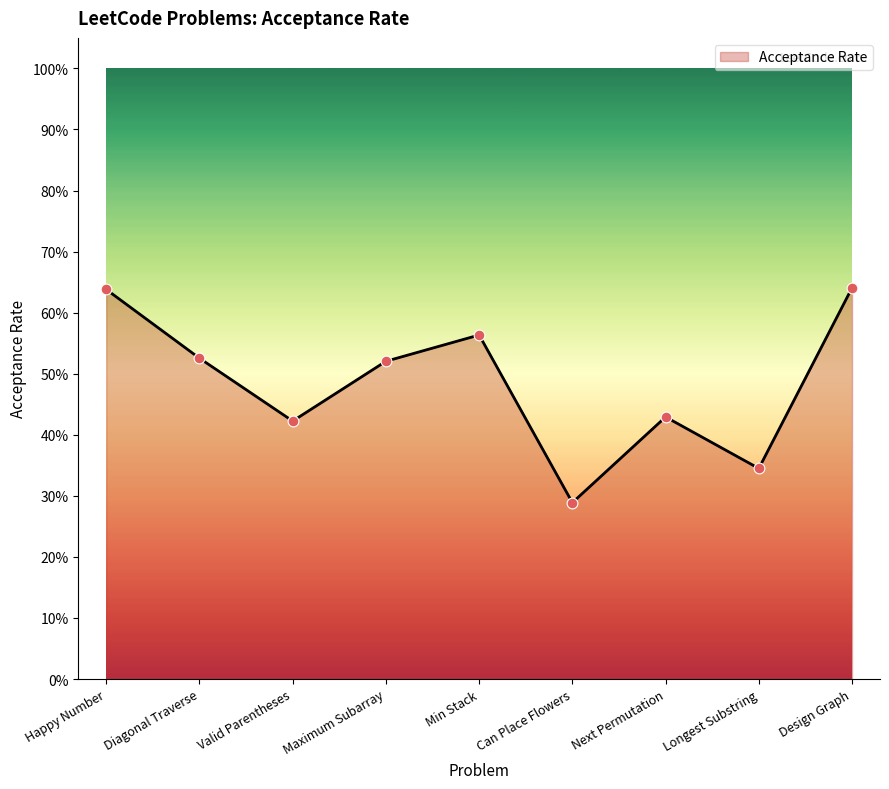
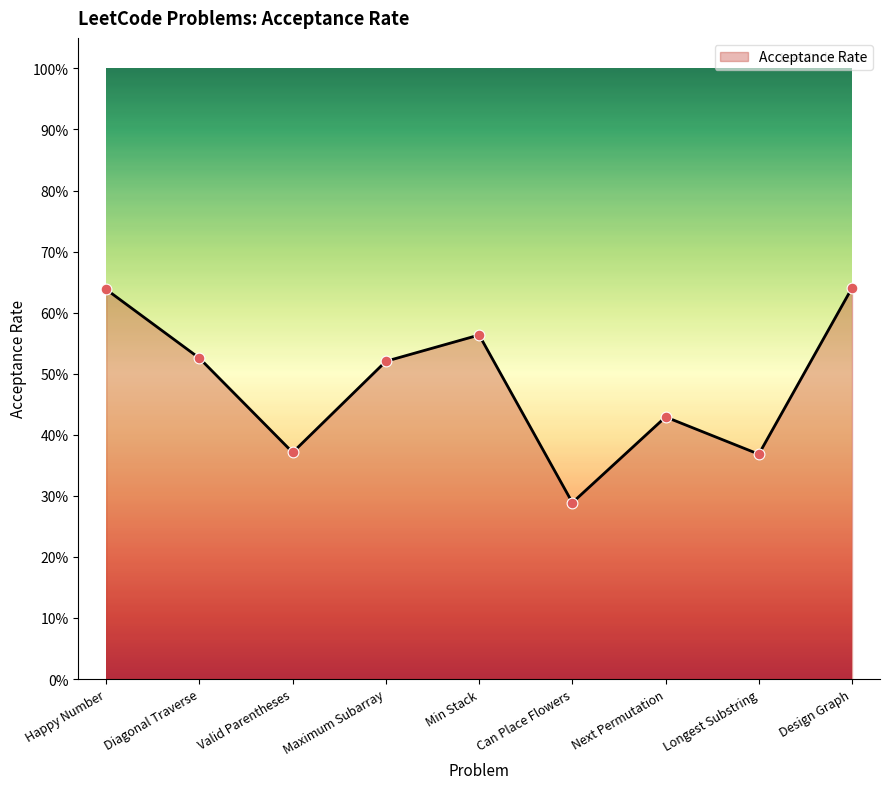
  {
    "Happy Number": "64%",
    "Diagonal Traverse": "53%",
-   "Valid Parentheses": "42%",
+   "Valid Parentheses": "37%",
    "Maximum Subarray": "52%",
    "Min Stack": "56%",
    "Can Place Flowers": "29%",
    "Next Permutation": "43%",
-   "Longest Substring": "34%",
+   "Longest Substring": "37%",
    "Design Graph": "64%"
  }
